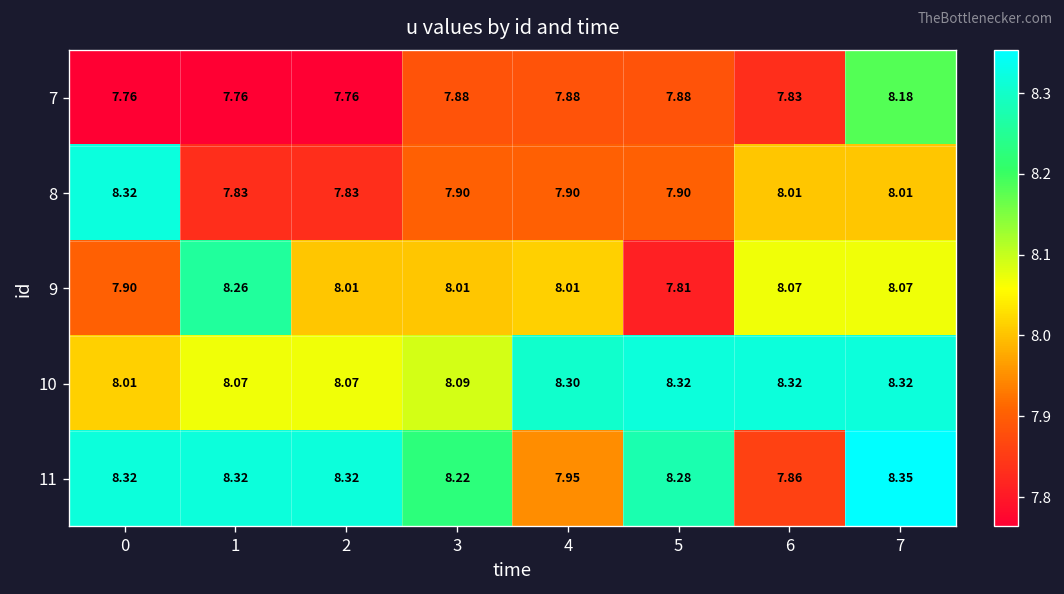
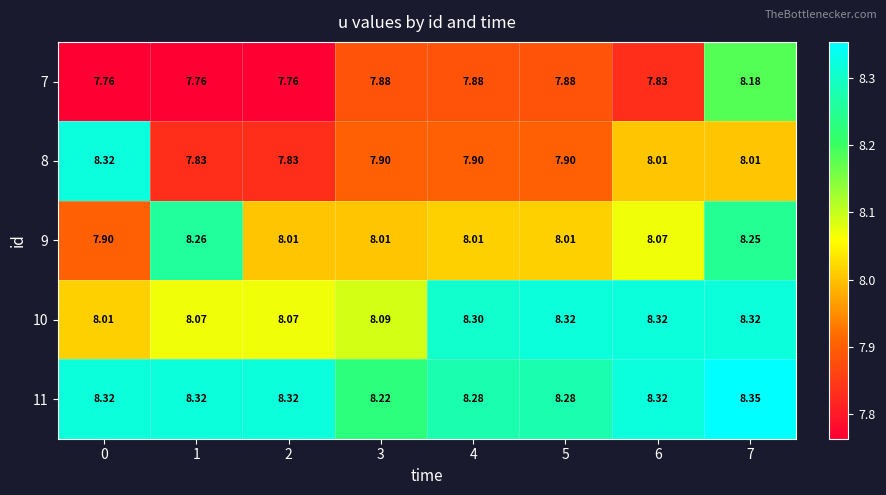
  {
    "7": {
      "0": 7.76,
      "1": 7.76,
      "2": 7.76,
      "3": 7.88,
      "4": 7.88,
      "5": 7.88,
      "6": 7.83,
      "7": 8.18
    },
    "8": {
      "0": 8.32,
      "1": 7.83,
      "2": 7.83,
      "3": 7.90,
      "4": 7.90,
      "5": 7.90,
      "6": 8.01,
      "7": 8.01
    },
    "9": {
      "0": 7.90,
      "1": 8.26,
      "2": 8.01,
      "3": 8.01,
      "4": 8.01,
-     "5": 7.81,
+     "5": 8.01,
      "6": 8.07,
-     "7": 8.07
+     "7": 8.25
    },
    "10": {
      "0": 8.01,
      "1": 8.07,
      "2": 8.07,
      "3": 8.09,
      "4": 8.30,
      "5": 8.32,
      "6": 8.32,
      "7": 8.32
    },
    "11": {
      "0": 8.32,
      "1": 8.32,
      "2": 8.32,
      "3": 8.22,
-     "4": 7.95,
+     "4": 8.28,
      "5": 8.28,
-     "6": 7.86,
+     "6": 8.32,
      "7": 8.35
    }
  }
